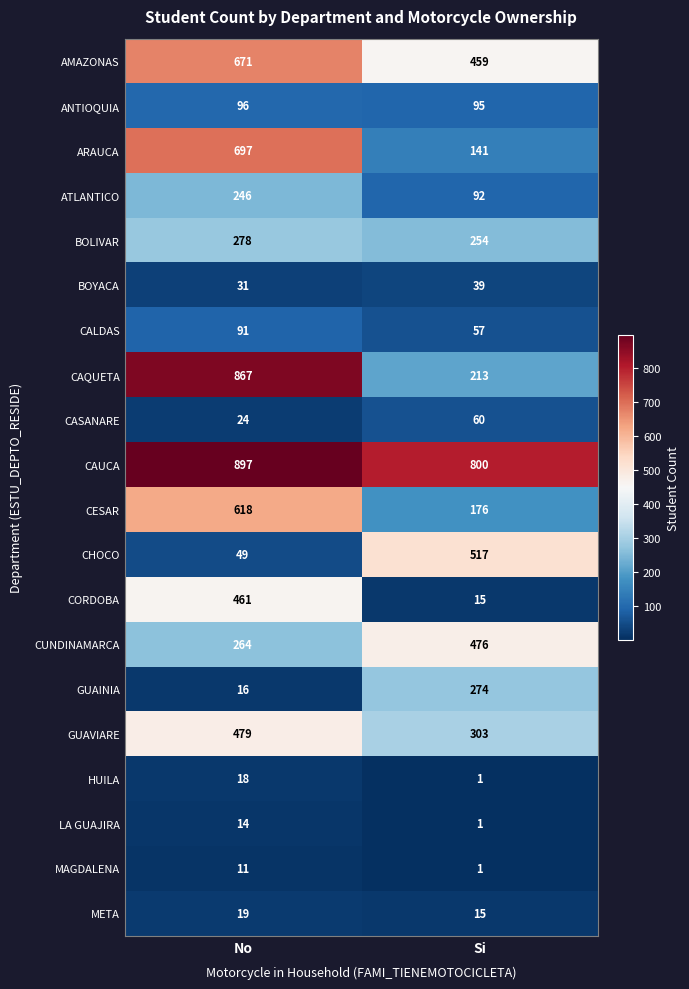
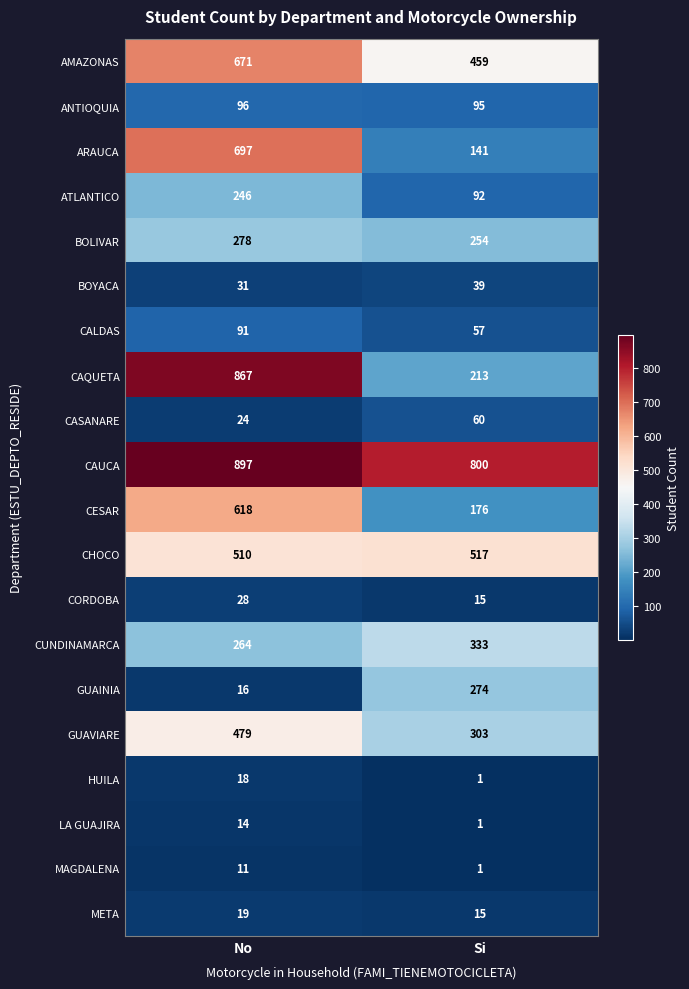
  {
    "AMAZONAS": {
      "No": 671,
      "Si": 459
    },
    "ANTIOQUIA": {
      "No": 96,
      "Si": 95
    },
    "ARAUCA": {
      "No": 697,
      "Si": 141
    },
    "ATLANTICO": {
      "No": 246,
      "Si": 92
    },
    "BOLIVAR": {
      "No": 278,
      "Si": 254
    },
    "BOYACA": {
      "No": 31,
      "Si": 39
    },
    "CALDAS": {
      "No": 91,
      "Si": 57
    },
    "CAQUETA": {
      "No": 867,
      "Si": 213
    },
    "CASANARE": {
      "No": 24,
      "Si": 60
    },
    "CAUCA": {
      "No": 897,
      "Si": 800
    },
    "CESAR": {
      "No": 618,
      "Si": 176
    },
    "CHOCO": {
-     "No": 49,
+     "No": 510,
      "Si": 517
    },
    "CORDOBA": {
-     "No": 461,
+     "No": 28,
      "Si": 15
    },
    "CUNDINAMARCA": {
      "No": 264,
-     "Si": 476
+     "Si": 333
    },
    "GUAINIA": {
      "No": 16,
      "Si": 274
    },
    "GUAVIARE": {
      "No": 479,
      "Si": 303
    },
    "HUILA": {
      "No": 18,
      "Si": 1
    },
    "LA GUAJIRA": {
      "No": 14,
      "Si": 1
    },
    "MAGDALENA": {
      "No": 11,
      "Si": 1
    },
    "META": {
      "No": 19,
      "Si": 15
    }
  }
